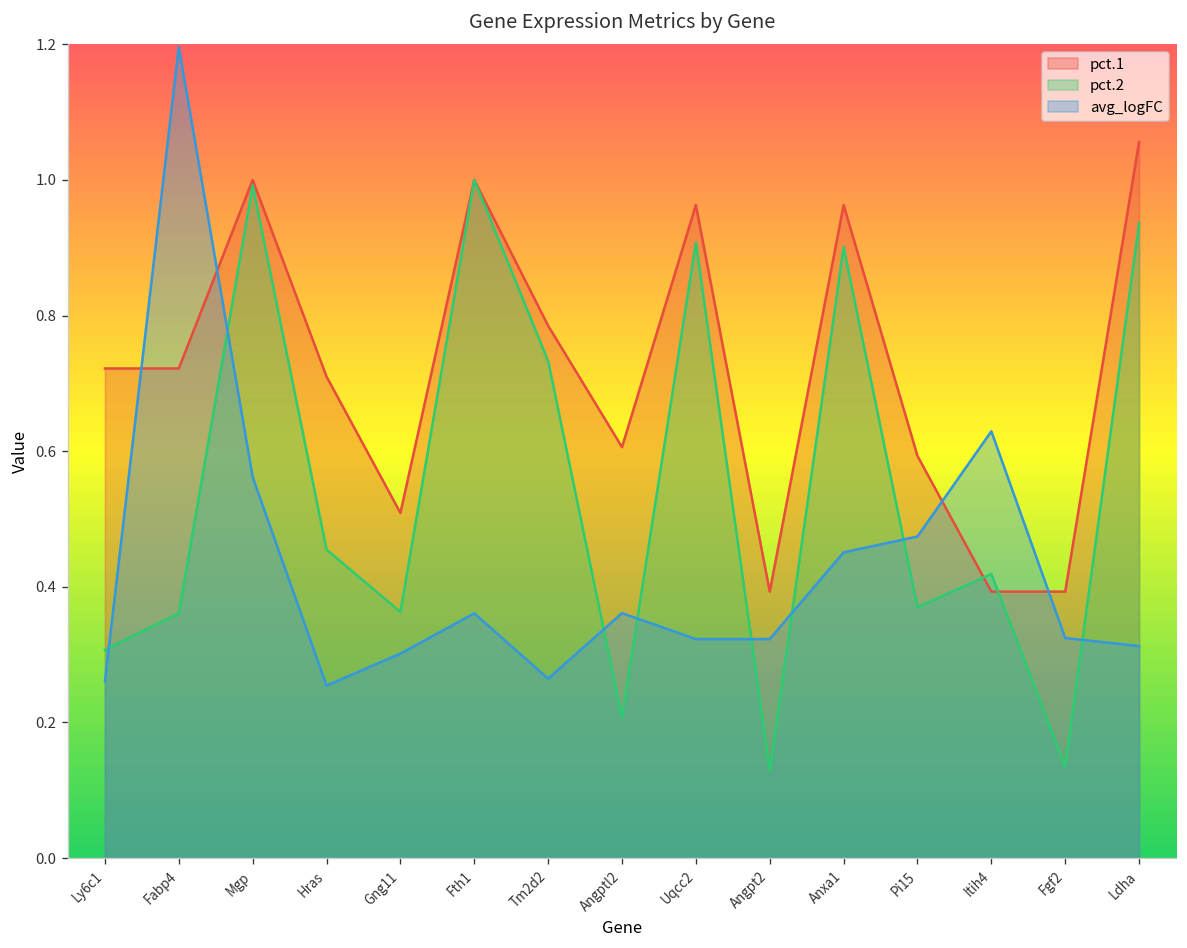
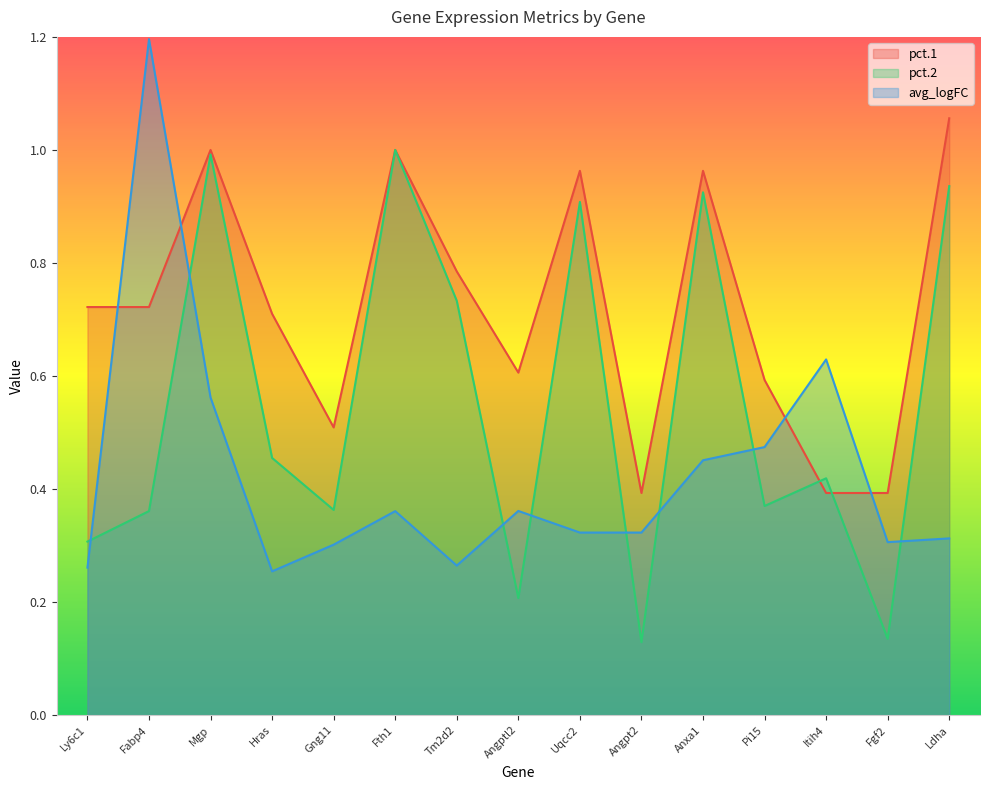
  {
    "pct.1": {
      "Ly6c1": 0.72,
      "Fabp4": 0.72,
      "Mgp": 1.00,
      "Hras": 0.71,
      "Gng11": 0.51,
      "Tm2d2": 0.79,
      "Angptl2": 0.61,
      "Uqcc2": 0.96,
      "Angpt2": 0.39,
      "Anxa1": 0.96,
      "Pi15": 0.59,
      "Itih4": 0.39,
      "Fgf2": 0.39,
      "Ldha": 1.06
    },
    "pct.2": {
      "Ly6c1": 0.31,
      "Fabp4": 0.36,
      "Mgp": 0.99,
      "Hras": 0.46,
      "Gng11": 0.36,
      "Tm2d2": 0.73,
      "Angptl2": 0.21,
      "Uqcc2": 0.91,
      "Angpt2": 0.13,
-     "Anxa1": 0.90,
+     "Anxa1": 0.93,
      "Pi15": 0.37,
      "Itih4": 0.42,
      "Fgf2": 0.14,
      "Ldha": 0.94
    },
    "avg_logFC": {
      "Ly6c1": 0.26,
      "Fabp4": 1.20,
      "Mgp": 0.56,
      "Hras": 0.25,
      "Gng11": 0.30,
      "Fth1": 0.36,
      "Tm2d2": 0.26,
      "Angptl2": 0.36,
      "Uqcc2": 0.32,
      "Angpt2": 0.32,
      "Anxa1": 0.45,
      "Pi15": 0.47,
      "Itih4": 0.63,
-     "Fgf2": 0.32,
+     "Fgf2": 0.31,
      "Ldha": 0.31
    }
  }
